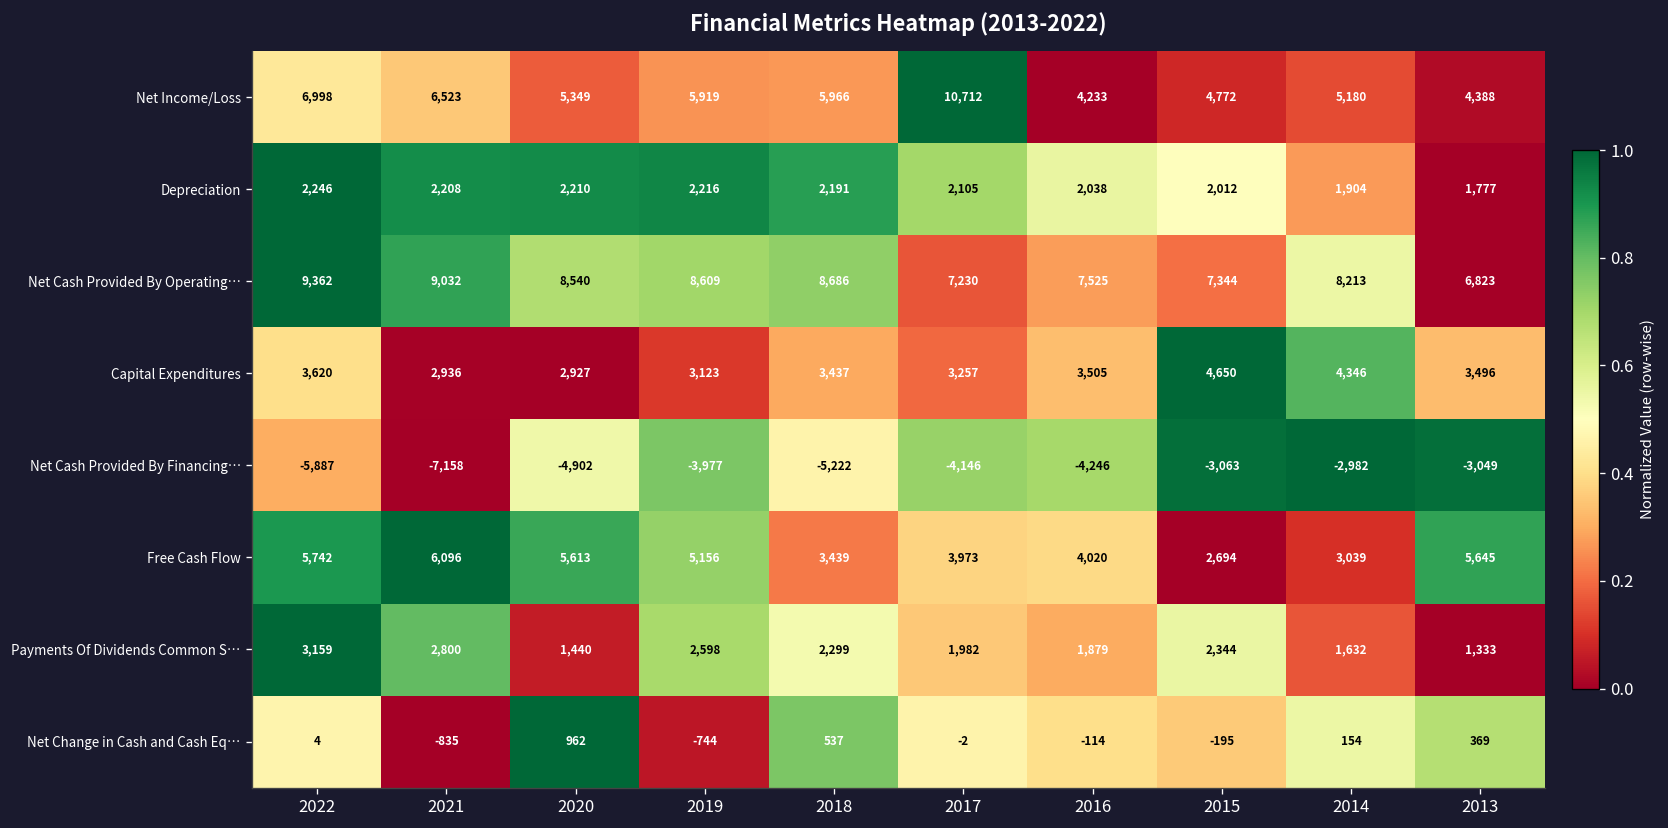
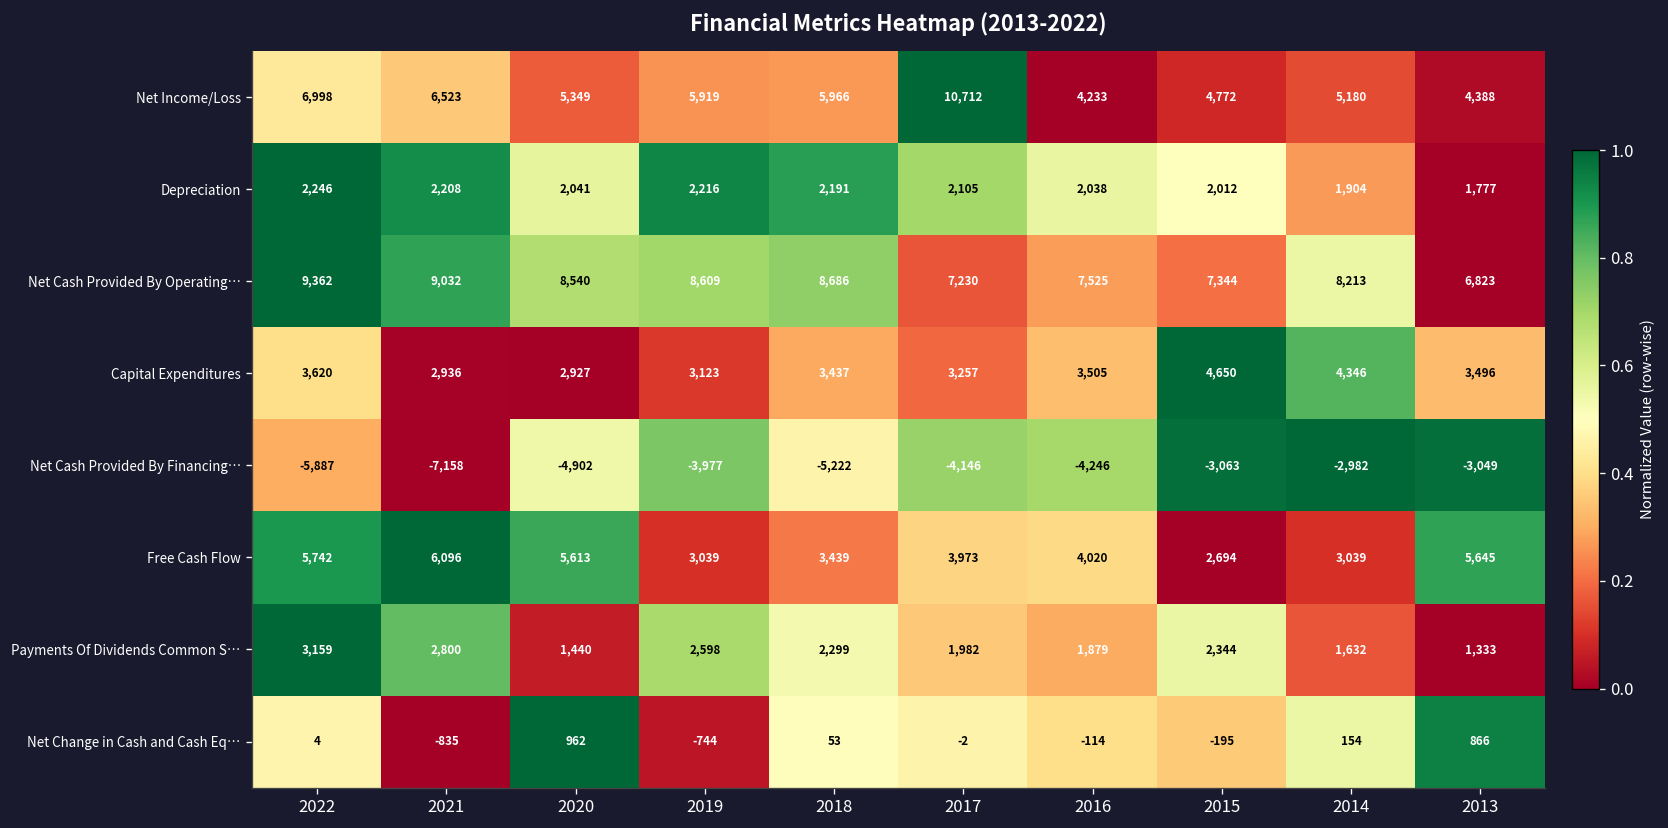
  {
    "Net Income/Loss": {
      "2022": "6,998",
      "2021": "6,523",
      "2020": "5,349",
      "2019": "5,919",
      "2018": "5,966",
      "2017": "10,712",
      "2016": "4,233",
      "2015": "4,772",
      "2014": "5,180",
      "2013": "4,388"
    },
    "Depreciation": {
      "2022": "2,246",
      "2021": "2,208",
-     "2020": "2,210",
+     "2020": "2,041",
      "2019": "2,216",
      "2018": "2,191",
      "2017": "2,105",
      "2016": "2,038",
      "2015": "2,012",
      "2014": "1,904",
      "2013": "1,777"
    },
    "Net Cash Provided By Operating…": {
      "2022": "9,362",
      "2021": "9,032",
      "2020": "8,540",
      "2019": "8,609",
      "2018": "8,686",
      "2017": "7,230",
      "2016": "7,525",
      "2015": "7,344",
      "2014": "8,213",
      "2013": "6,823"
    },
    "Capital Expenditures": {
      "2022": "3,620",
      "2021": "2,936",
      "2020": "2,927",
      "2019": "3,123",
      "2018": "3,437",
      "2017": "3,257",
      "2016": "3,505",
      "2015": "4,650",
      "2014": "4,346",
      "2013": "3,496"
    },
    "Net Cash Provided By Financing…": {
      "2022": "-5,887",
      "2021": "-7,158",
      "2020": "-4,902",
      "2019": "-3,977",
      "2018": "-5,222",
      "2017": "-4,146",
      "2016": "-4,246",
      "2015": "-3,063",
      "2014": "-2,982",
      "2013": "-3,049"
    },
    "Free Cash Flow": {
      "2022": "5,742",
      "2021": "6,096",
      "2020": "5,613",
-     "2019": "5,156",
+     "2019": "3,039",
      "2018": "3,439",
      "2017": "3,973",
      "2016": "4,020",
      "2015": "2,694",
      "2014": "3,039",
      "2013": "5,645"
    },
    "Payments Of Dividends Common S…": {
      "2022": "3,159",
      "2021": "2,800",
      "2020": "1,440",
      "2019": "2,598",
      "2018": "2,299",
      "2017": "1,982",
      "2016": "1,879",
      "2015": "2,344",
      "2014": "1,632",
      "2013": "1,333"
    },
    "Net Change in Cash and Cash Eq…": {
      "2022": "4",
      "2021": "-835",
      "2020": "962",
      "2019": "-744",
-     "2018": "537",
+     "2018": "53",
      "2017": "-2",
      "2016": "-114",
      "2015": "-195",
      "2014": "154",
-     "2013": "369"
+     "2013": "866"
    }
  }
